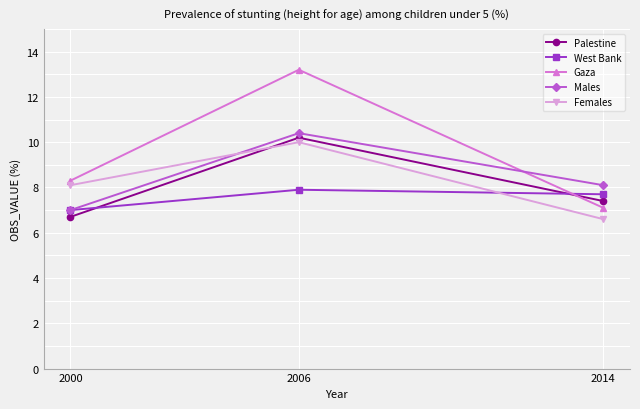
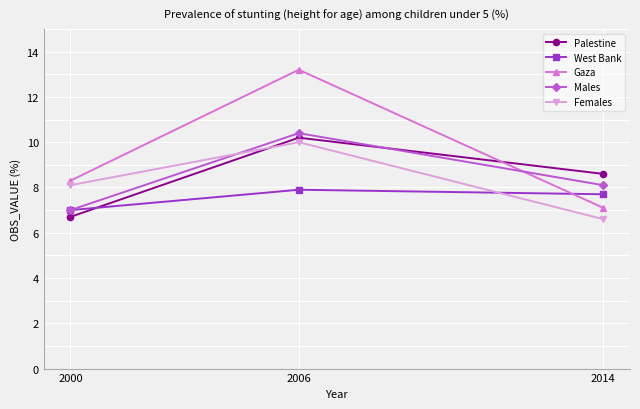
  {
    "Palestine": {
      "2000": 6.7,
      "2006": 10.2,
-     "2014": 7.4
+     "2014": 8.6
    }
  }
